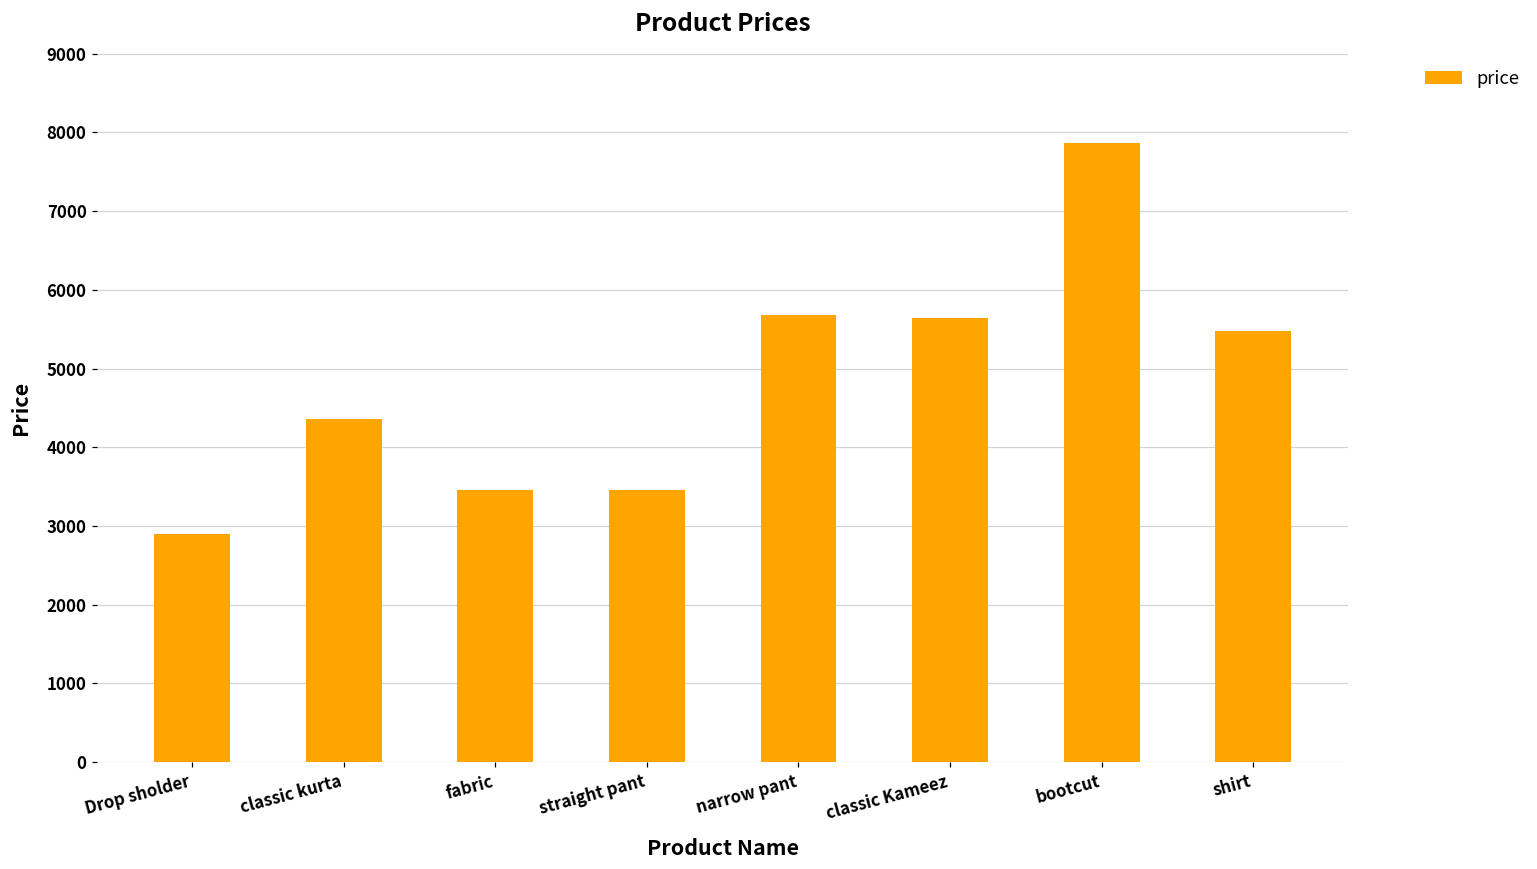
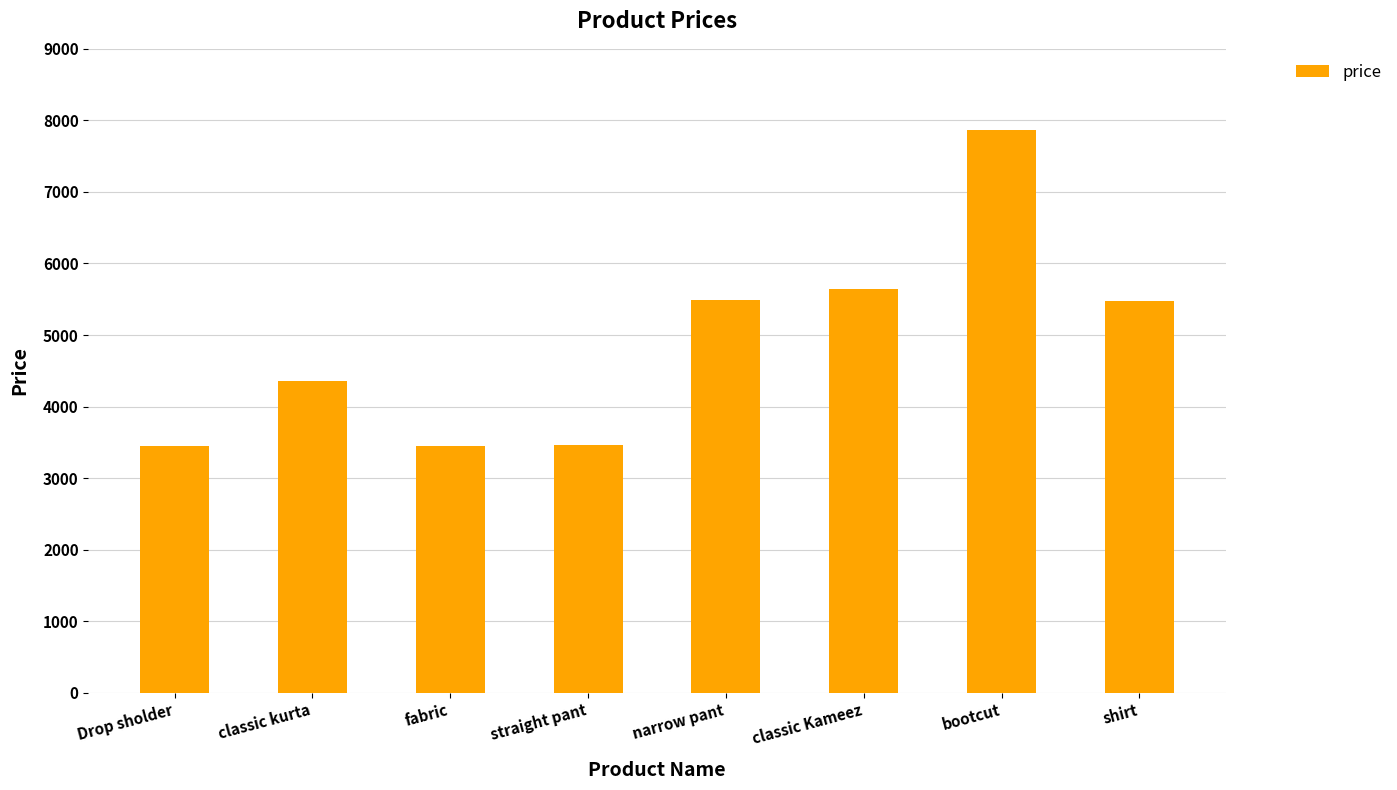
  {
-   "Drop sholder": 2900,
+   "Drop sholder": 3500,
    "classic kurta": 4400,
    "fabric": 3500,
    "straight pant": 3500,
-   "narrow pant": 5700,
+   "narrow pant": 5500,
    "classic Kameez": 5600,
    "bootcut": 7900,
    "shirt": 5500
  }
